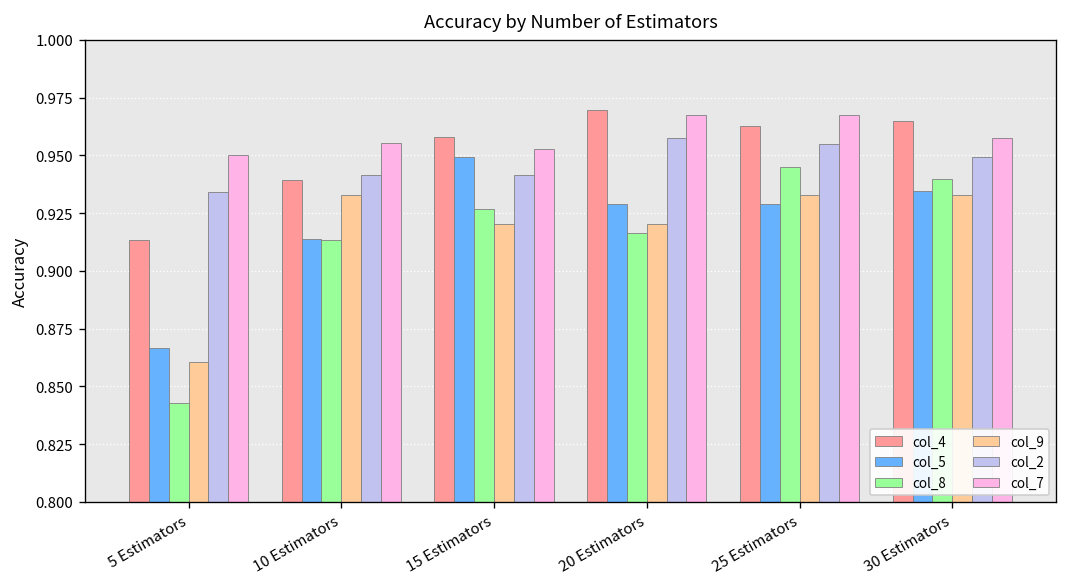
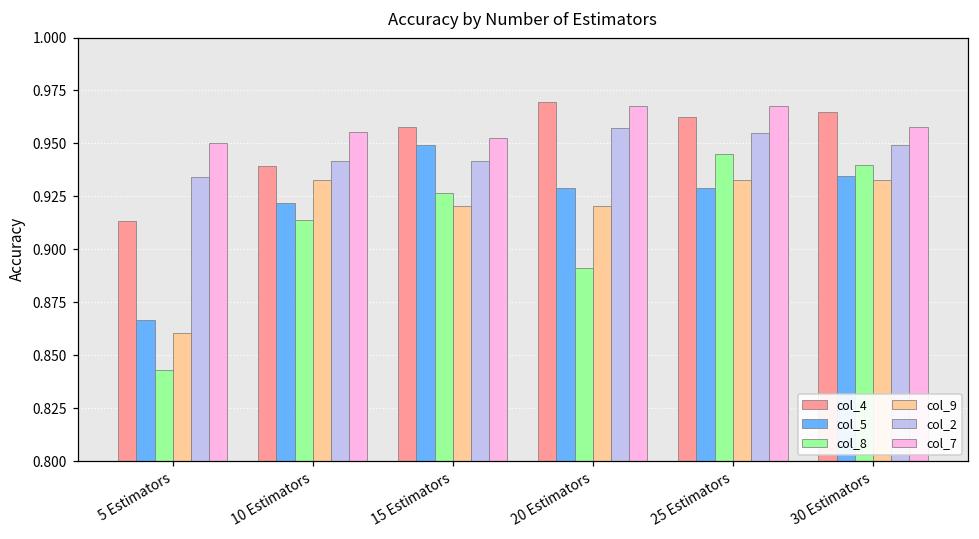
  {
    "col_5": {
      "5 Estimators": 0.866,
-     "10 Estimators": 0.914,
+     "10 Estimators": 0.922,
      "15 Estimators": 0.949,
      "20 Estimators": 0.929,
      "25 Estimators": 0.929,
      "30 Estimators": 0.935
    },
    "col_8": {
      "5 Estimators": 0.843,
      "10 Estimators": 0.914,
      "15 Estimators": 0.927,
-     "20 Estimators": 0.916,
+     "20 Estimators": 0.891,
      "25 Estimators": 0.945,
      "30 Estimators": 0.940
    },
    "col_2": {
      "5 Estimators": 0.934,
      "10 Estimators": 0.941,
      "15 Estimators": 0.941,
      "20 Estimators": 0.957,
      "25 Estimators": 0.955,
      "30 Estimators": 0.949
    },
    "col_7": {
      "5 Estimators": 0.950,
      "10 Estimators": 0.955,
      "15 Estimators": 0.953,
      "20 Estimators": 0.967,
      "25 Estimators": 0.968,
      "30 Estimators": 0.958
    }
  }
